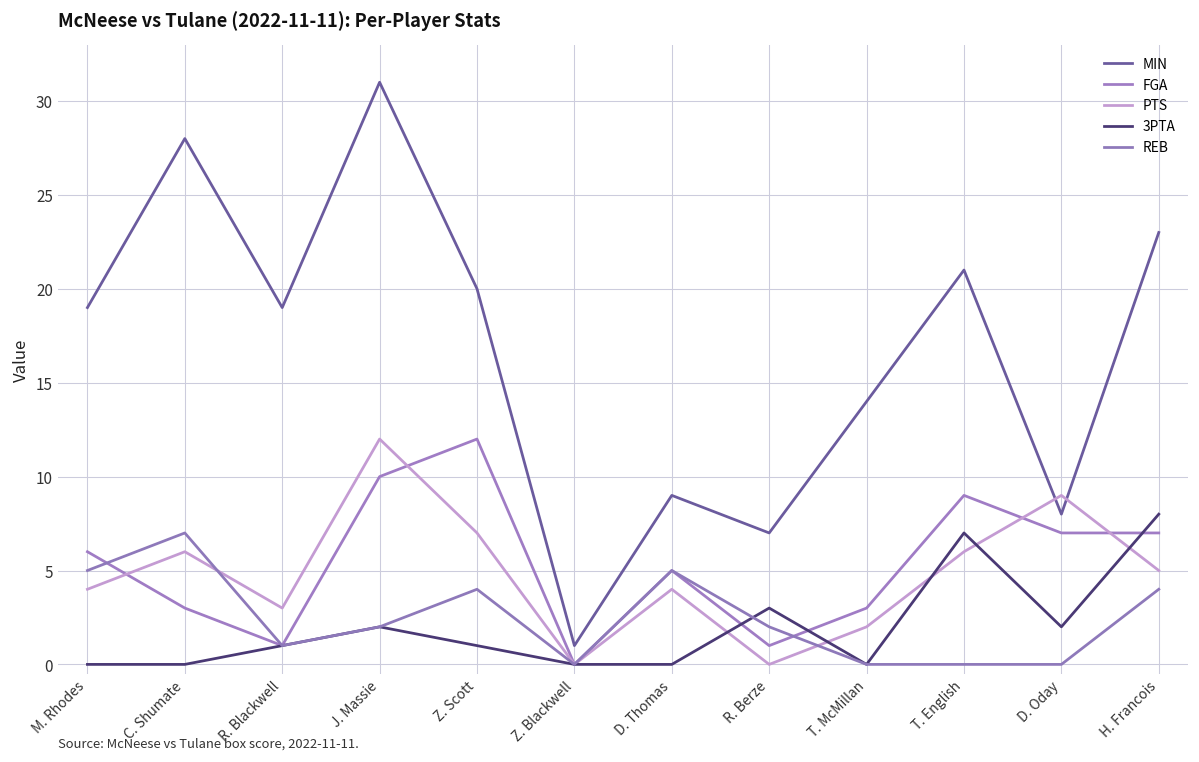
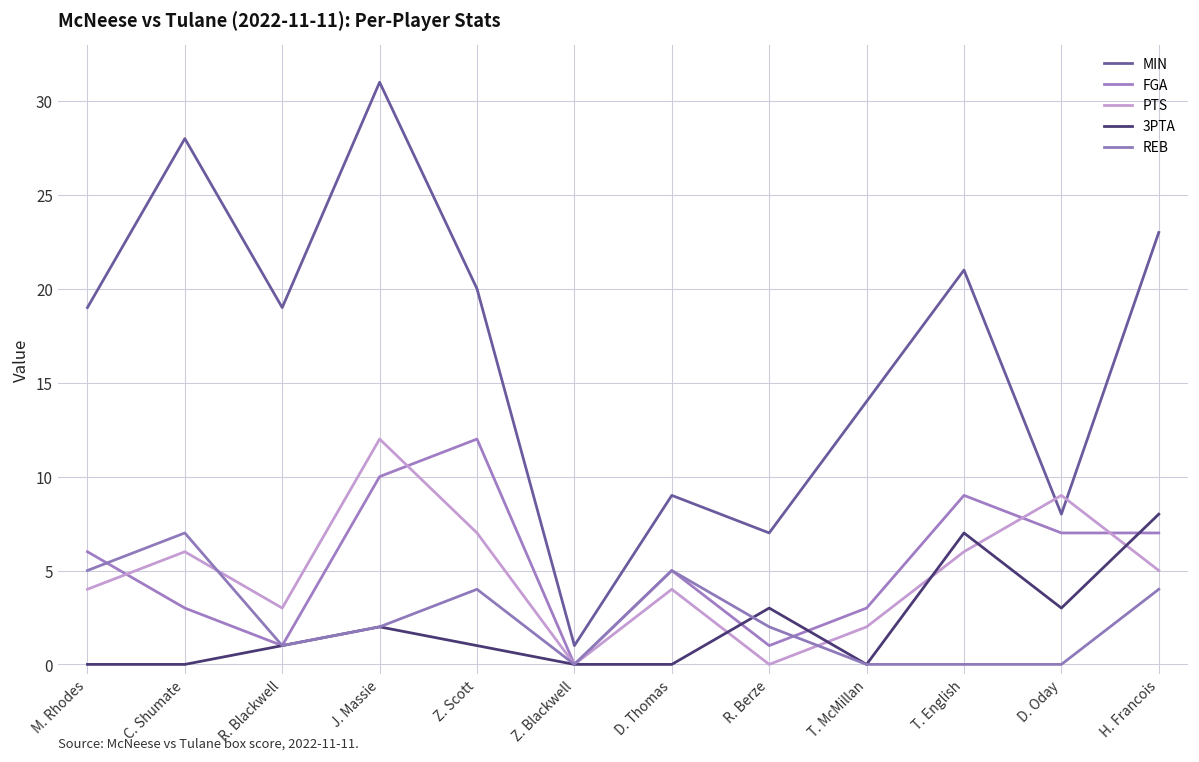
  {
    "3PTA": {
      "M. Rhodes": 0,
      "C. Shumate": 0,
      "Z. Scott": 1,
      "D. Thomas": 0,
      "R. Berze": 3,
      "T. English": 7,
-     "D. Oday": 2,
+     "D. Oday": 3,
      "H. Francois": 8
    }
  }
